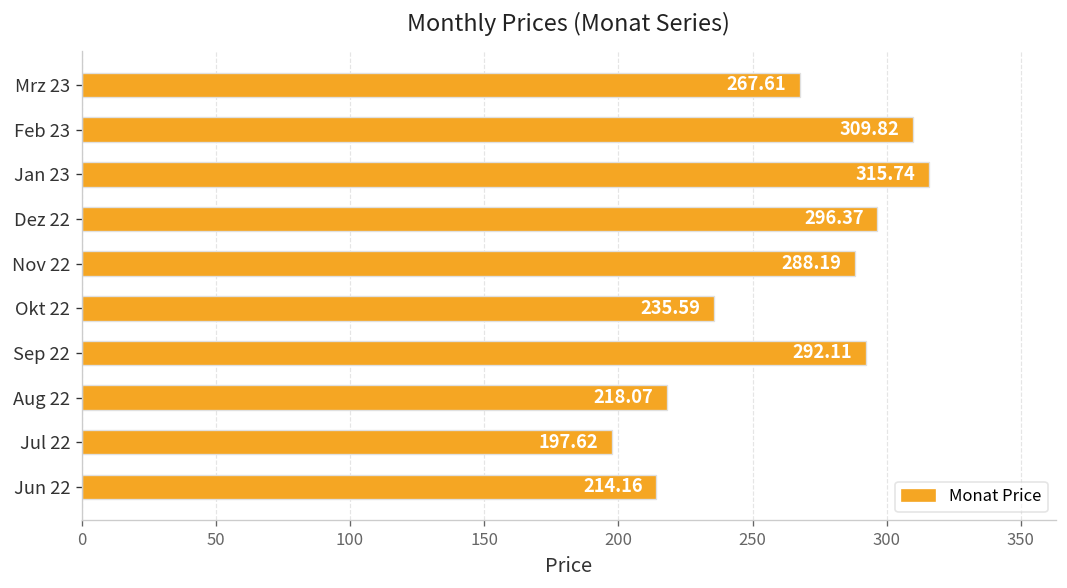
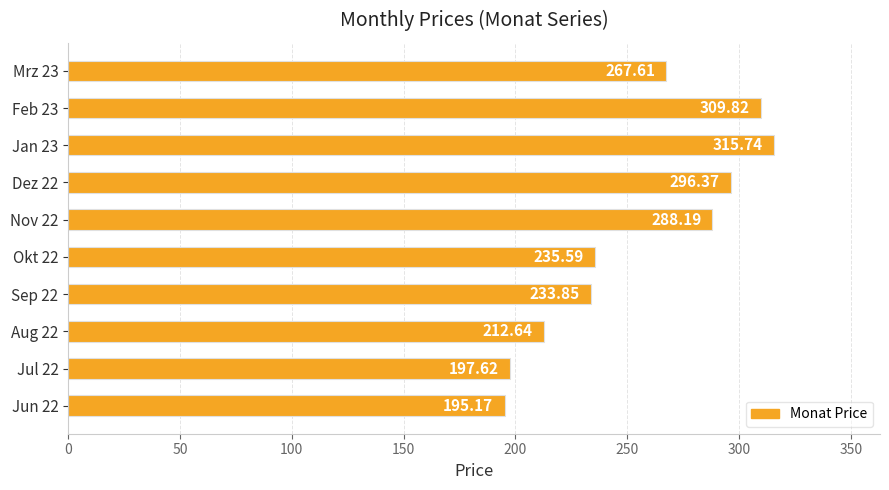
  {
    "Mrz 23": 267.61,
    "Feb 23": 309.82,
    "Jan 23": 315.74,
    "Dez 22": 296.37,
    "Nov 22": 288.19,
    "Okt 22": 235.59,
-   "Sep 22": 292.11,
-   "Aug 22": 218.07,
+   "Sep 22": 233.85,
+   "Aug 22": 212.64,
    "Jul 22": 197.62,
-   "Jun 22": 214.16
+   "Jun 22": 195.17
  }
